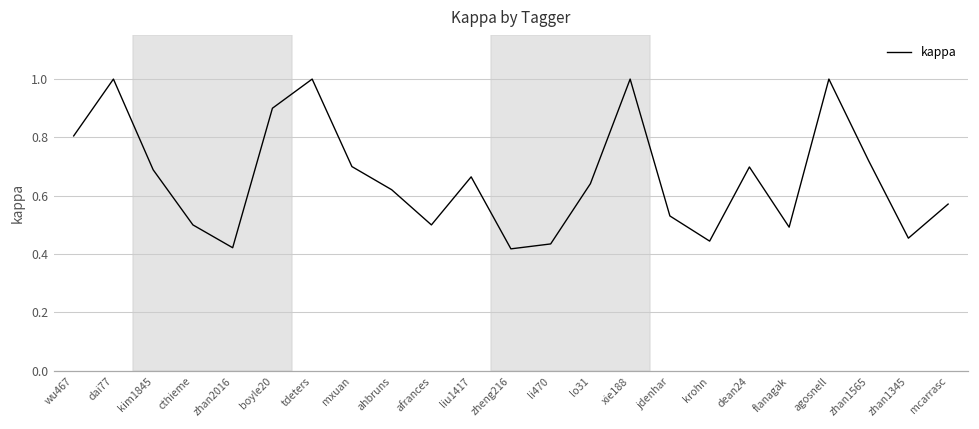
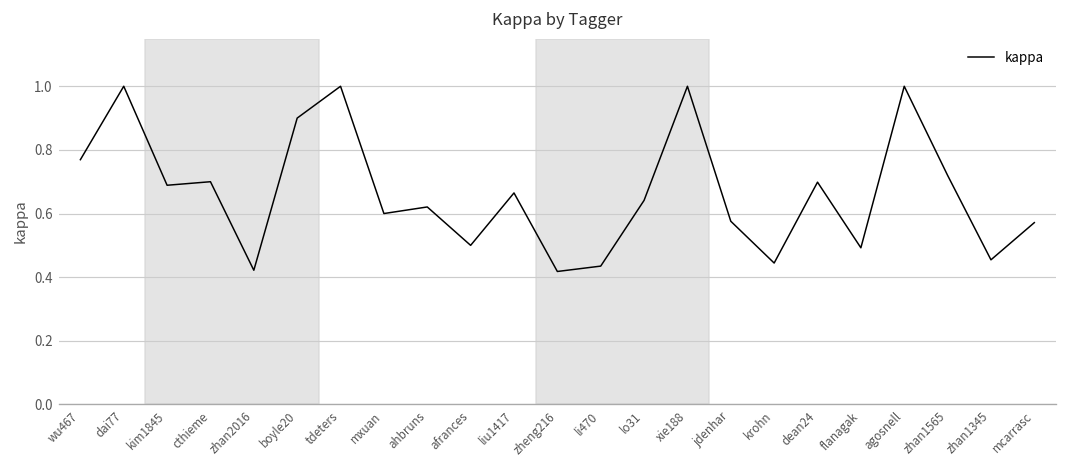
  {
-   "wu467": 0.81,
+   "wu467": 0.77,
    "dai77": 1.00,
    "kim1845": 0.69,
-   "cthieme": 0.5,
+   "cthieme": 0.7,
    "zhan2016": 0.42,
    "boyle20": 0.90,
    "tdeters": 1.00,
-   "mxuan": 0.7,
+   "mxuan": 0.6,
    "ahbruns": 0.62,
    "afrances": 0.50,
    "liu1417": 0.66,
    "zheng216": 0.42,
    "li470": 0.43,
    "lo31": 0.64,
    "xie188": 1.00,
-   "jdenhar": 0.53,
+   "jdenhar": 0.58,
    "krohn": 0.44,
    "dean24": 0.70,
    "flanagak": 0.49,
    "agosnell": 1.00,
    "zhan1565": 0.72,
    "zhan1345": 0.45,
    "mcarrasc": 0.57
  }
